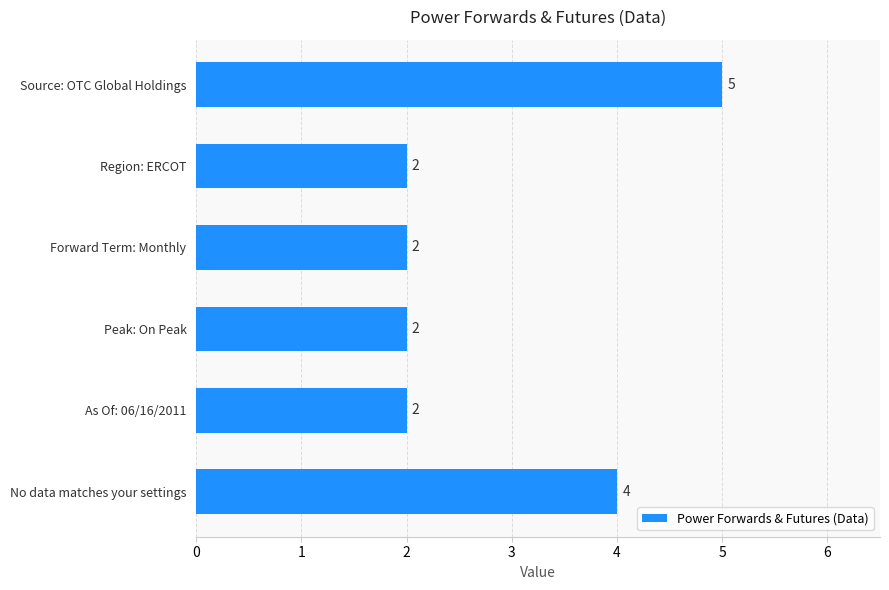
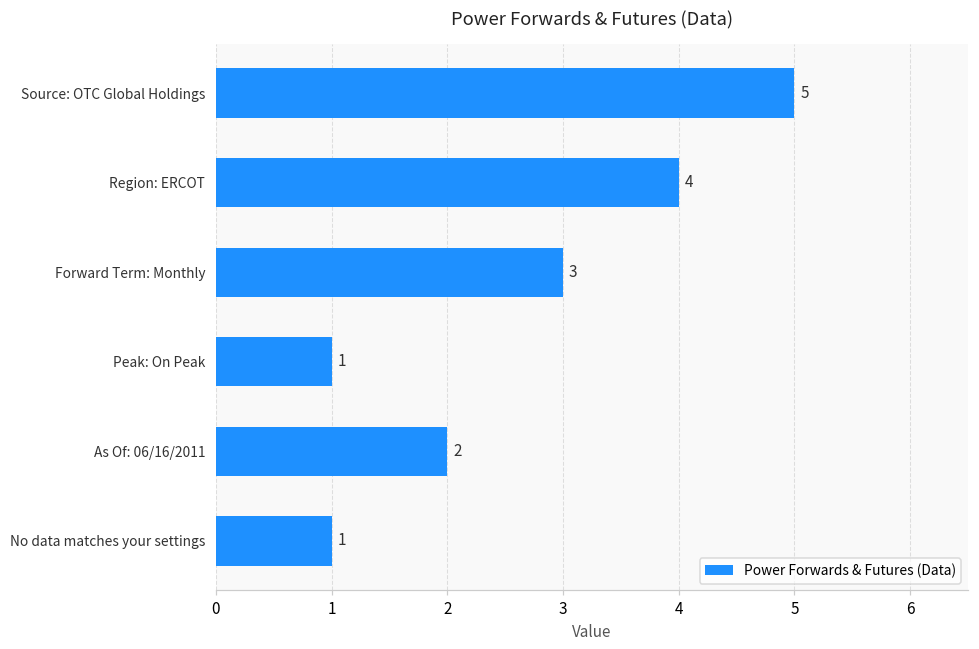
  {
    "Source: OTC Global Holdings": 5,
-   "Region: ERCOT": 2,
-   "Forward Term: Monthly": 2,
-   "Peak: On Peak": 2,
+   "Region: ERCOT": 4,
+   "Forward Term: Monthly": 3,
+   "Peak: On Peak": 1,
    "As Of: 06/16/2011": 2,
-   "No data matches your settings": 4
+   "No data matches your settings": 1
  }
